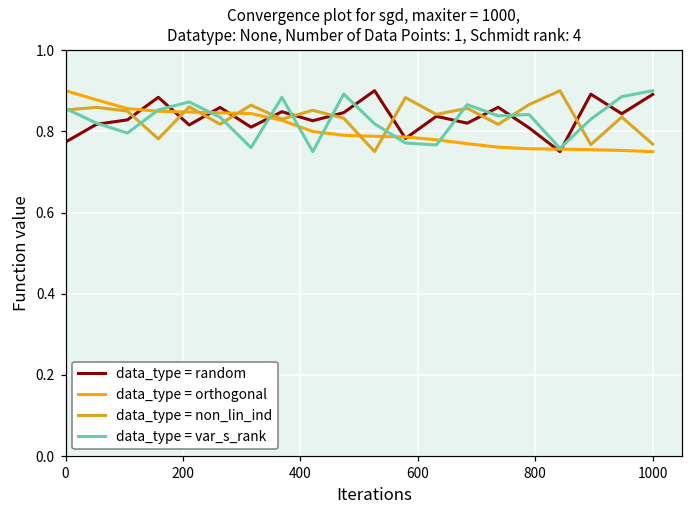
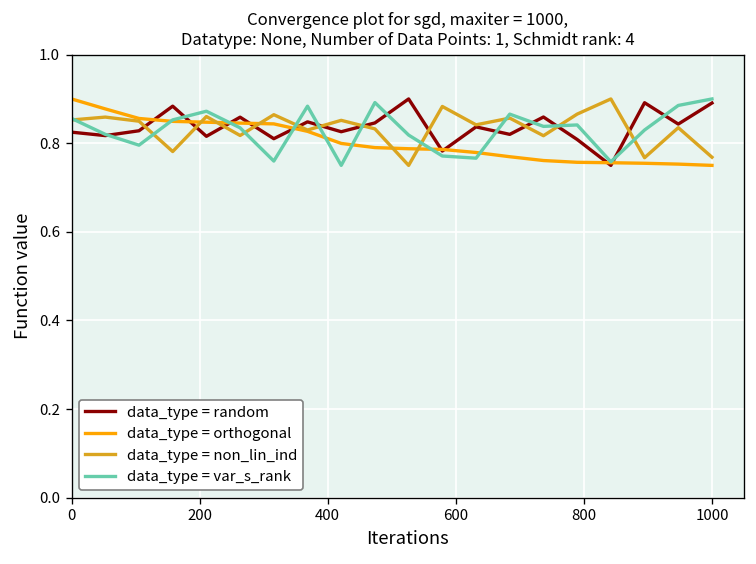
  {
    "data_type = random": {
-     "0": 0.77,
+     "0": 0.83,
      "1000": 0.89
    },
    "data_type = var_s_rank": {
      "1000": 0.90
    }
  }
